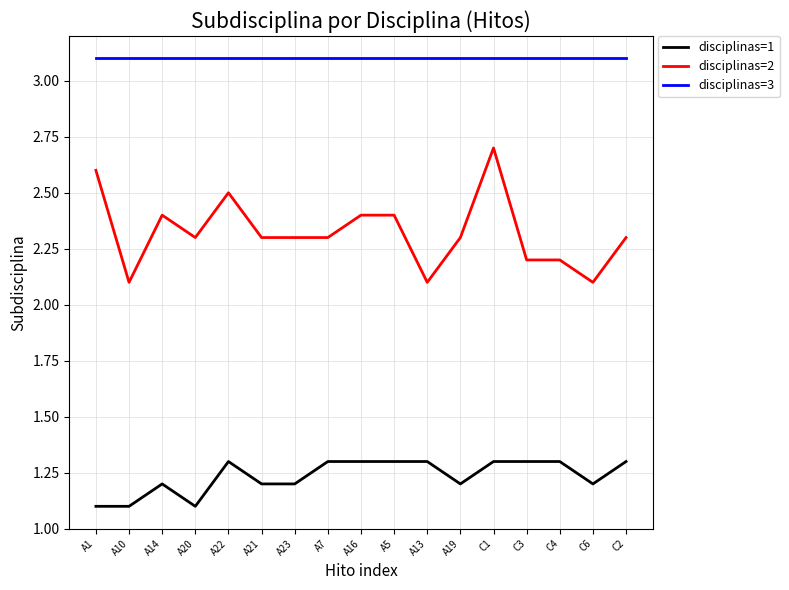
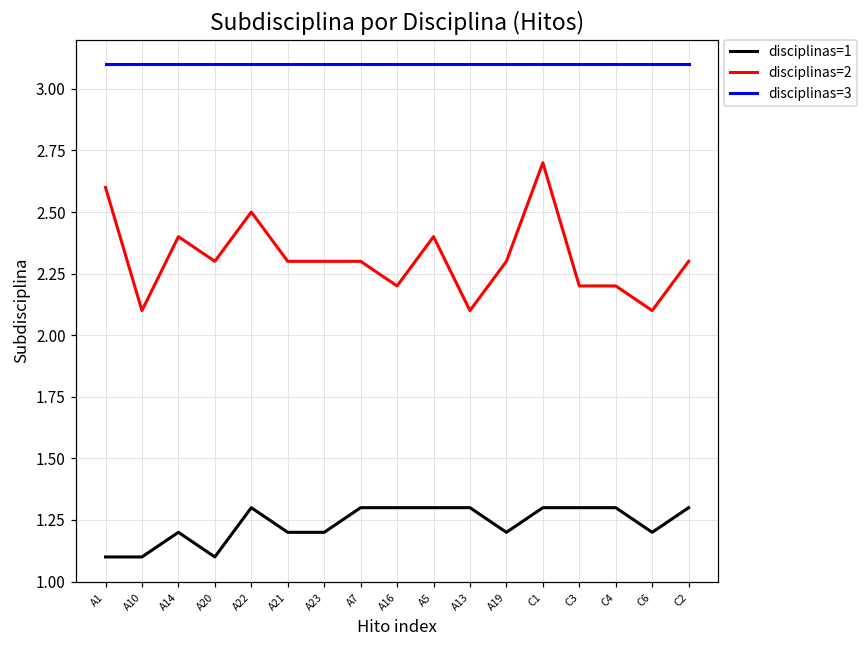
  {
    "disciplinas=1": {
      "A1": 1.1,
      "A10": 1.1,
      "A14": 1.2,
      "A20": 1.1,
      "A22": 1.3,
      "A21": 1.2,
      "A23": 1.2,
      "A7": 1.3,
      "A16": 1.3,
      "A5": 1.3,
      "A13": 1.3,
      "A19": 1.2,
      "C1": 1.3,
      "C3": 1.3,
      "C4": 1.3,
      "C6": 1.2,
      "C2": 1.3
    },
    "disciplinas=2": {
      "A1": 2.6,
      "A10": 2.1,
      "A14": 2.4,
      "A20": 2.3,
      "A22": 2.5,
      "A21": 2.3,
      "A23": 2.3,
      "A7": 2.3,
-     "A16": 2.4,
+     "A16": 2.2,
      "A5": 2.4,
      "A13": 2.1,
      "A19": 2.3,
      "C1": 2.7,
      "C3": 2.2,
      "C4": 2.2,
      "C6": 2.1,
      "C2": 2.3
    },
    "disciplinas=3": {
      "A1": 3.1,
      "A10": 3.1,
      "A14": 3.1,
      "A20": 3.1,
      "A22": 3.1,
      "A21": 3.1,
      "A23": 3.1,
      "A7": 3.1,
      "A16": 3.1,
      "A5": 3.1,
      "A13": 3.1,
      "A19": 3.1,
      "C1": 3.1,
      "C3": 3.1,
      "C4": 3.1,
      "C6": 3.1,
      "C2": 3.1
    }
  }
